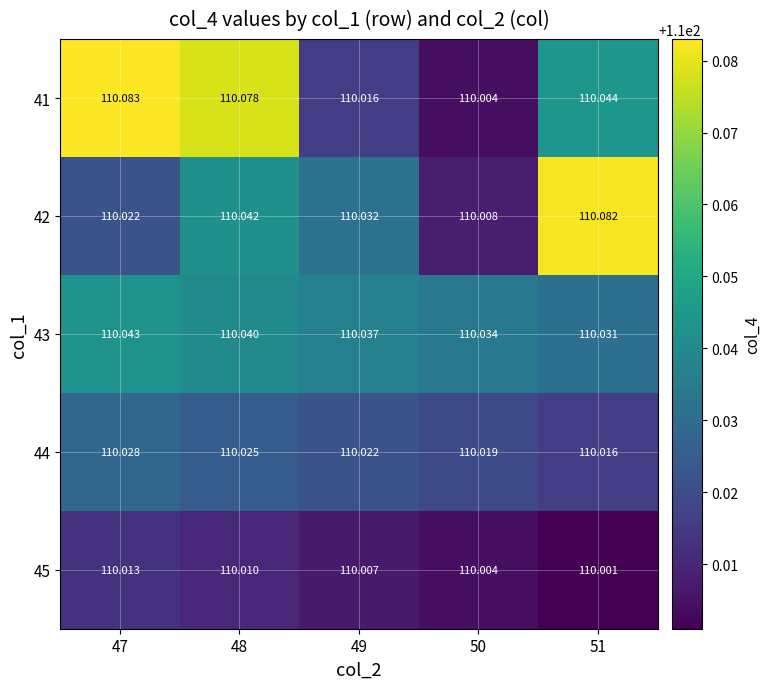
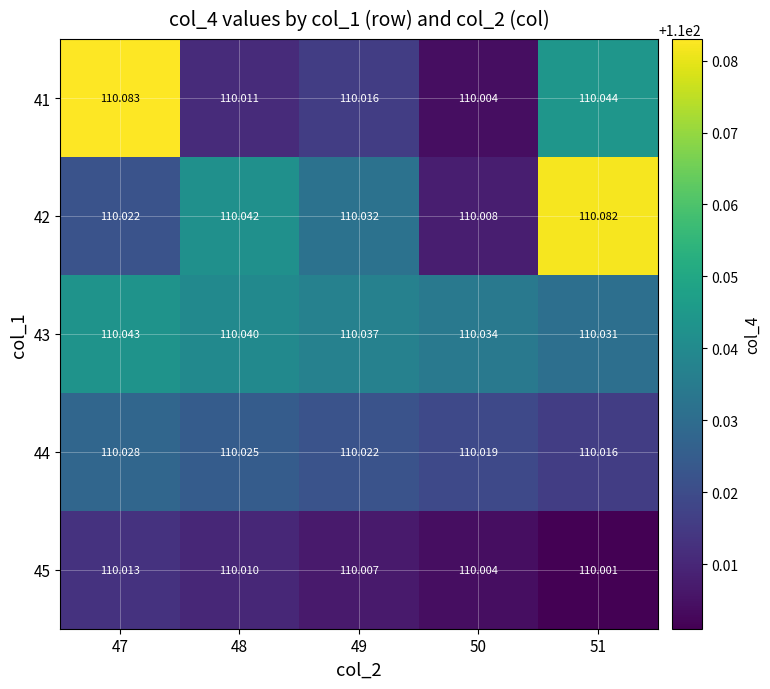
  {
    "41": {
      "47": 110.083,
-     "48": 110.078,
+     "48": 110.011,
      "49": 110.016,
      "50": 110.004,
      "51": 110.044
    },
    "42": {
      "47": 110.022,
      "48": 110.042,
      "49": 110.032,
      "50": 110.008,
      "51": 110.082
    },
    "43": {
      "47": 110.043,
      "48": 110.040,
      "49": 110.037,
      "50": 110.034,
      "51": 110.031
    },
    "44": {
      "47": 110.028,
      "48": 110.025,
      "49": 110.022,
      "50": 110.019,
      "51": 110.016
    },
    "45": {
      "47": 110.013,
      "48": 110.010,
      "49": 110.007,
      "50": 110.004,
      "51": 110.001
    }
  }
